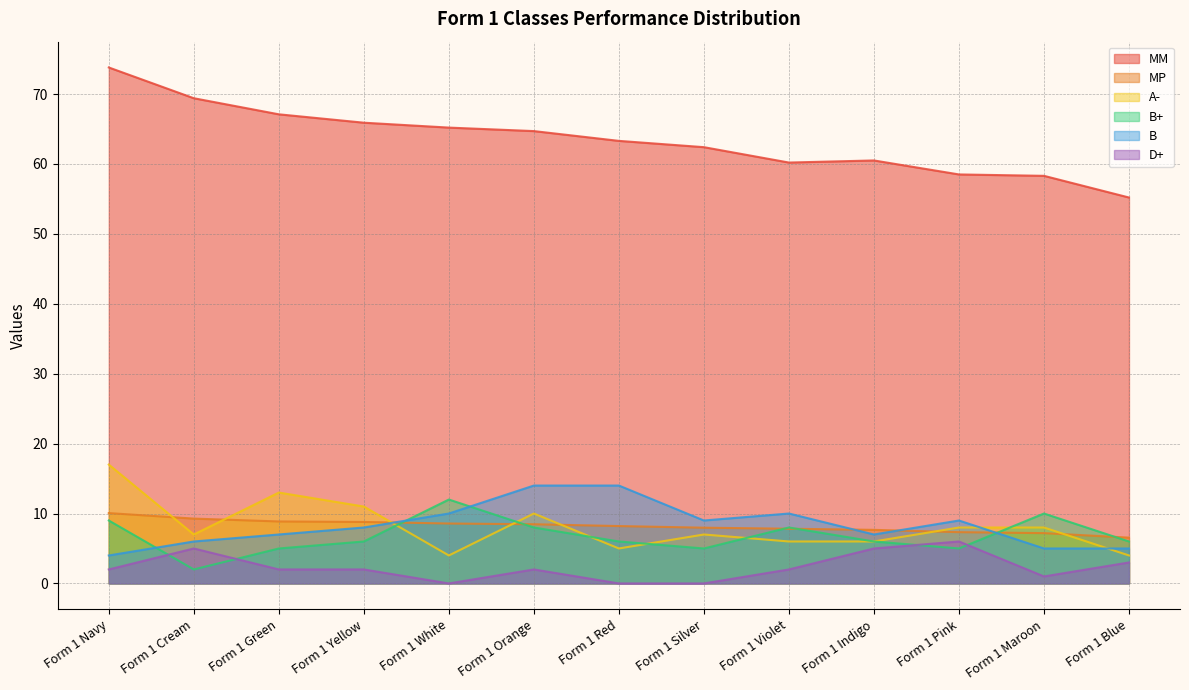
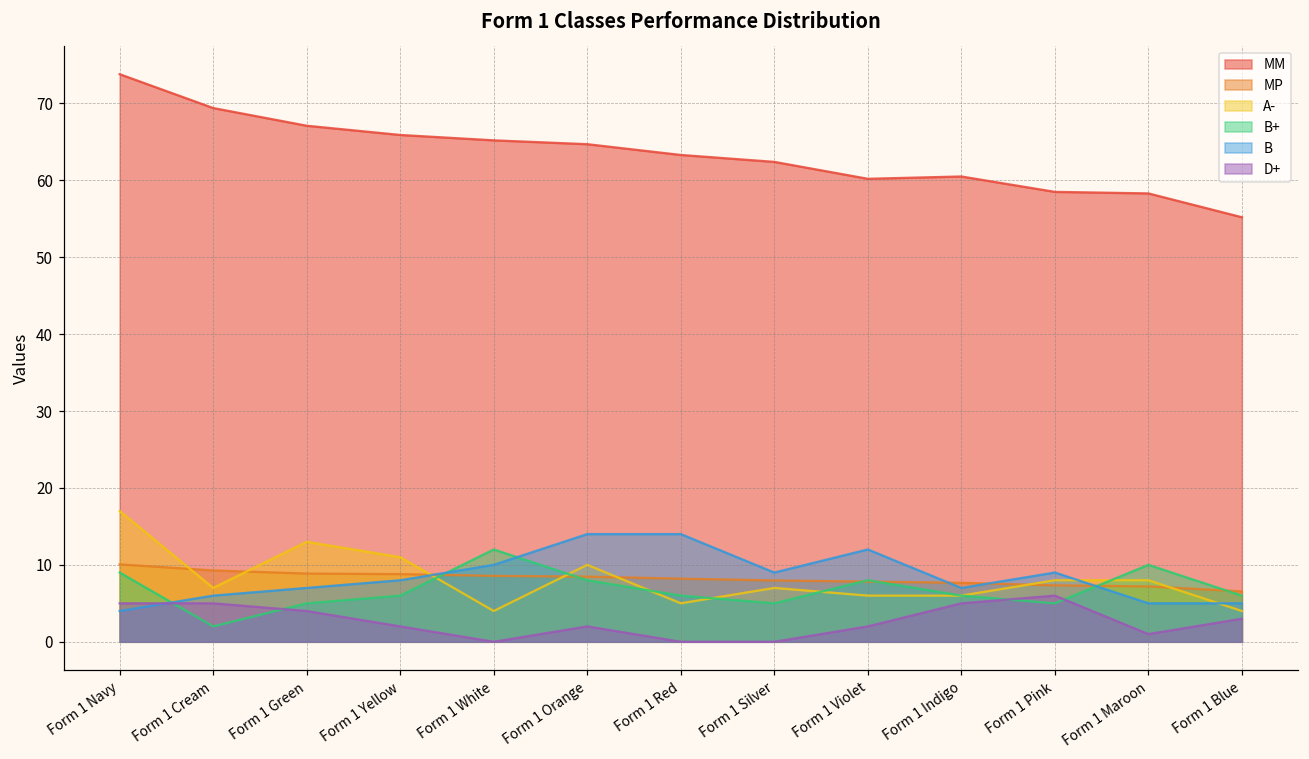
  {
    "B+": {
      "Form 1 Navy": 9,
      "Form 1 Cream": 2,
      "Form 1 Green": 5,
      "Form 1 Yellow": 6,
      "Form 1 White": 12,
      "Form 1 Orange": 8,
      "Form 1 Red": 6,
      "Form 1 Silver": 5,
      "Form 1 Pink": 5,
      "Form 1 Maroon": 10,
      "Form 1 Blue": 6
    },
    "B": {
      "Form 1 Navy": 4,
      "Form 1 Cream": 6,
      "Form 1 Green": 7,
      "Form 1 Yellow": 8,
      "Form 1 White": 10,
      "Form 1 Orange": 14,
      "Form 1 Red": 14,
      "Form 1 Silver": 9,
-     "Form 1 Violet": 10,
+     "Form 1 Violet": 12,
      "Form 1 Indigo": 7,
      "Form 1 Pink": 9,
      "Form 1 Maroon": 5,
      "Form 1 Blue": 5
    },
    "D+": {
-     "Form 1 Navy": 2,
+     "Form 1 Navy": 5,
      "Form 1 Cream": 5,
-     "Form 1 Green": 2,
+     "Form 1 Green": 4,
      "Form 1 Yellow": 2,
      "Form 1 White": 0,
      "Form 1 Orange": 2,
      "Form 1 Red": 0,
      "Form 1 Silver": 0,
      "Form 1 Violet": 2,
      "Form 1 Indigo": 5,
      "Form 1 Pink": 6,
      "Form 1 Maroon": 1,
      "Form 1 Blue": 3
    }
  }
